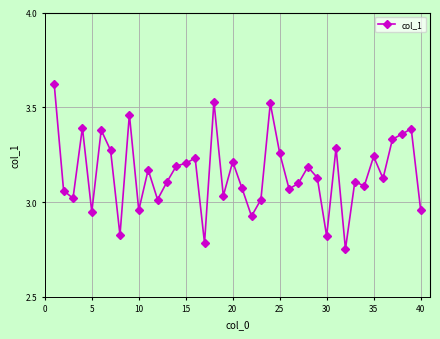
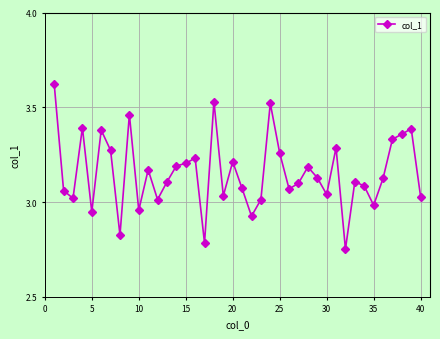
  {
    "5": 2.95,
    "10": 2.96,
    "15": 3.20,
    "20": 3.21,
    "25": 3.26,
-   "30": 2.82,
-   "35": 3.24,
-   "40": 2.96
+   "30": 3.04,
+   "35": 2.98,
+   "40": 3.03
  }
